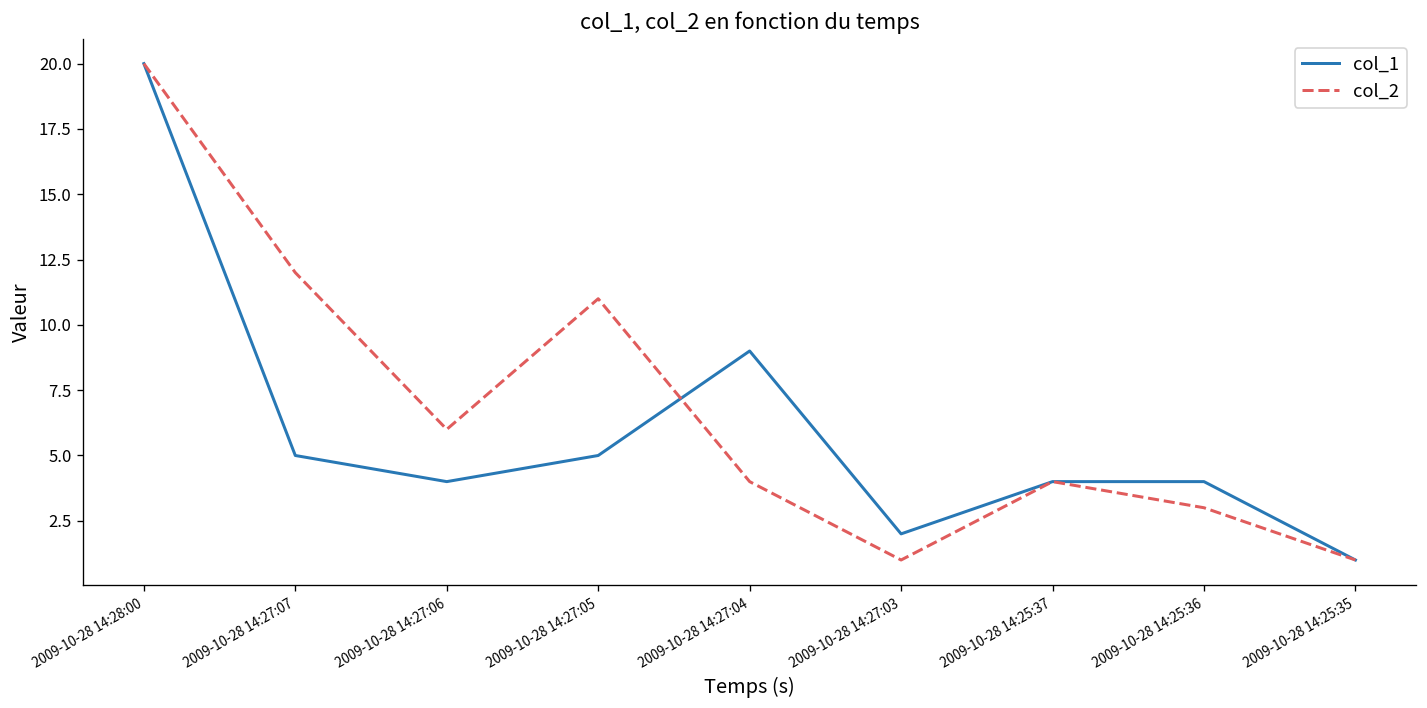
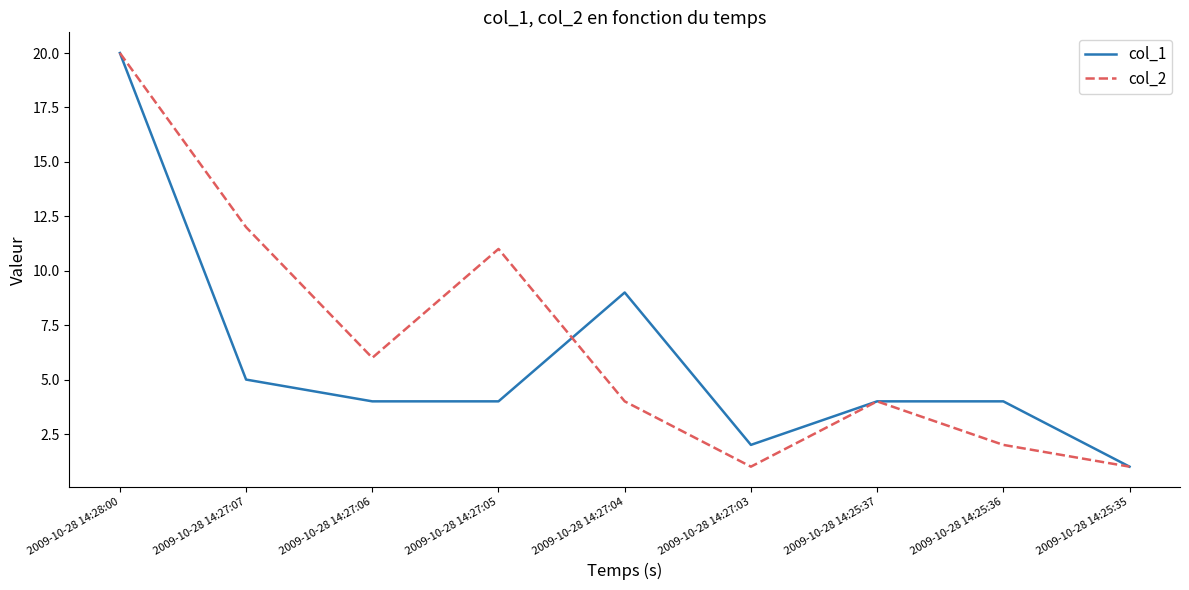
  {
    "col_1": {
      "2009-10-28 14:27:07": 5,
      "2009-10-28 14:27:06": 4,
-     "2009-10-28 14:27:05": 5,
+     "2009-10-28 14:27:05": 4,
      "2009-10-28 14:27:04": 9,
      "2009-10-28 14:27:03": 2,
      "2009-10-28 14:25:36": 4
    },
    "col_2": {
      "2009-10-28 14:27:07": 12,
      "2009-10-28 14:27:06": 6,
      "2009-10-28 14:27:05": 11,
      "2009-10-28 14:27:04": 4,
      "2009-10-28 14:27:03": 1,
-     "2009-10-28 14:25:36": 3
+     "2009-10-28 14:25:36": 2
    }
  }
